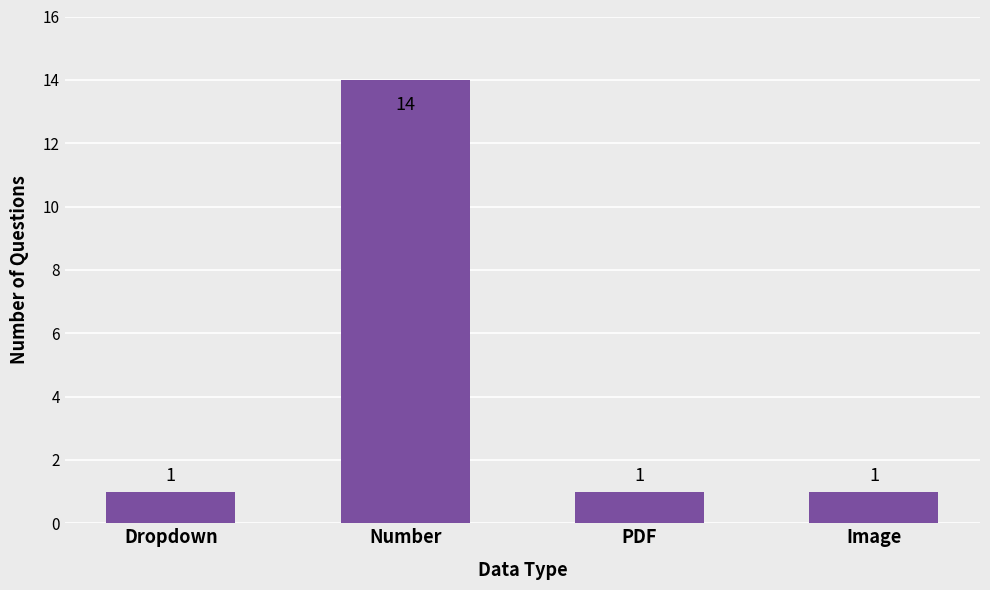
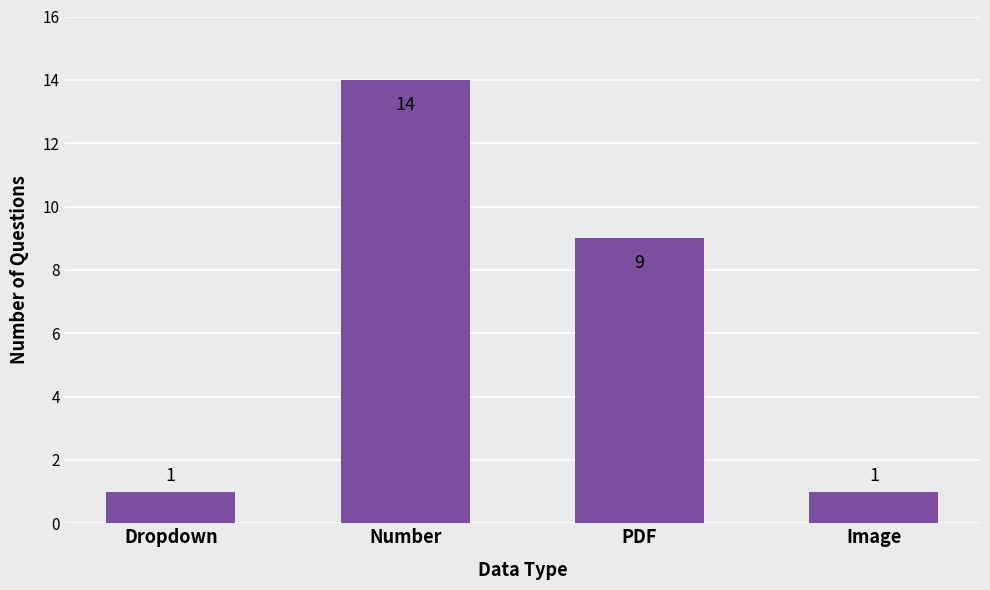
  {
    "Dropdown": 1,
    "Number": 14,
-   "PDF": 1,
+   "PDF": 9,
    "Image": 1
  }
